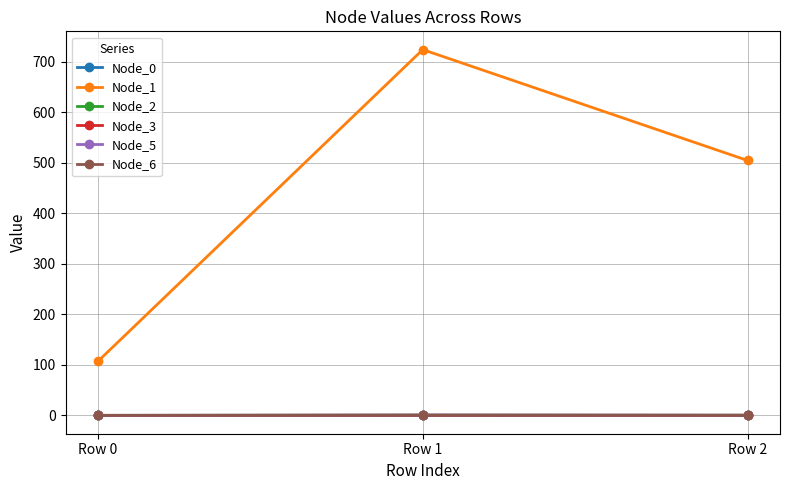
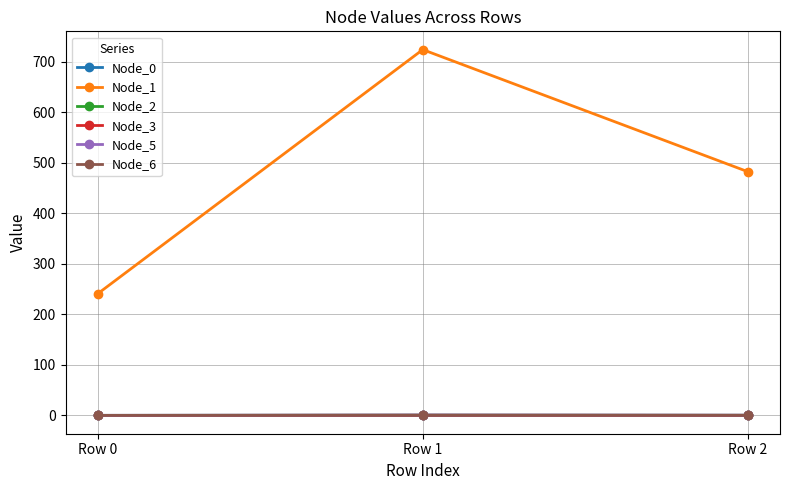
  {
    "Node_6": {
      "Row 0": 0,
      "Row 1": 0,
      "Row 2": 0
    },
    "Node_1": {
-     "Row 0": 110,
+     "Row 0": 240,
      "Row 1": 720,
-     "Row 2": 500
+     "Row 2": 480
    }
  }
